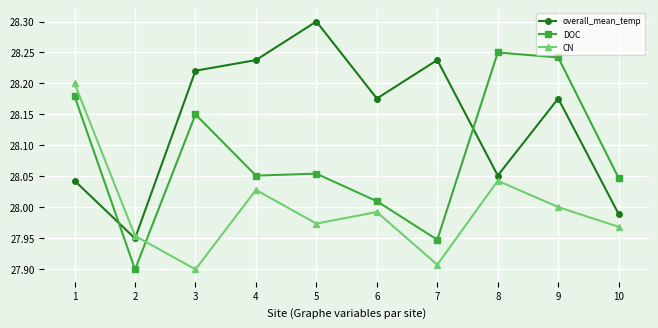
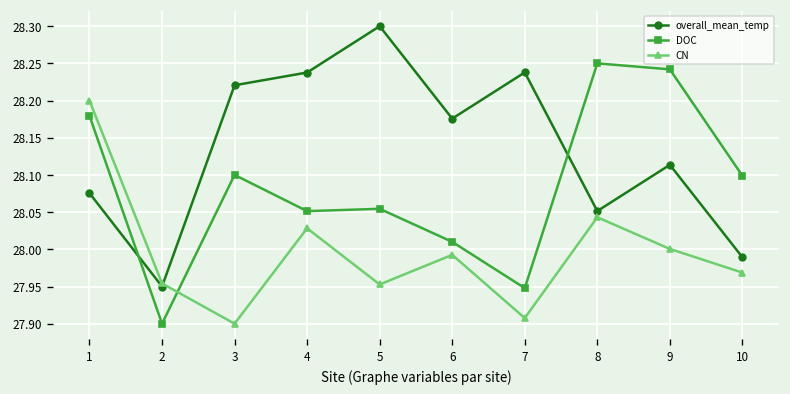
  {
    "overall_mean_temp": {
-     "1": 28.04,
+     "1": 28.08,
      "3": 28.22,
      "4": 28.24,
      "5": 28.30,
      "6": 28.18,
      "7": 28.24,
      "8": 28.05,
-     "9": 28.18,
+     "9": 28.11,
      "10": 27.99
    },
    "DOC": {
      "1": 28.18,
      "2": 27.90,
-     "3": 28.15,
+     "3": 28.10,
      "4": 28.05,
      "5": 28.05,
      "6": 28.01,
      "7": 27.95,
      "8": 28.25,
      "9": 28.24,
-     "10": 28.05
+     "10": 28.10
    },
    "CN": {
      "1": 28.20,
      "3": 27.90,
      "4": 28.03,
-     "5": 27.97,
+     "5": 27.95,
      "6": 27.99,
      "7": 27.91,
      "8": 28.04,
      "9": 28.00,
      "10": 27.97
    }
  }
